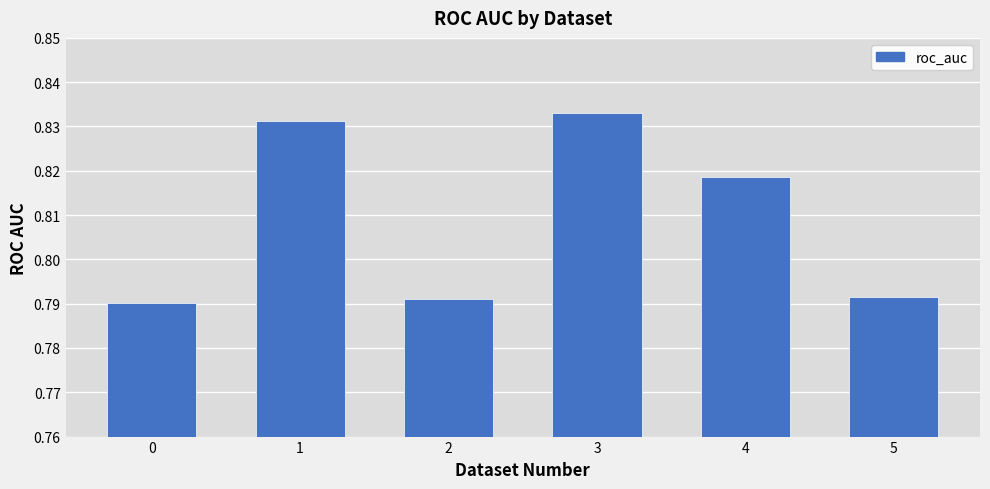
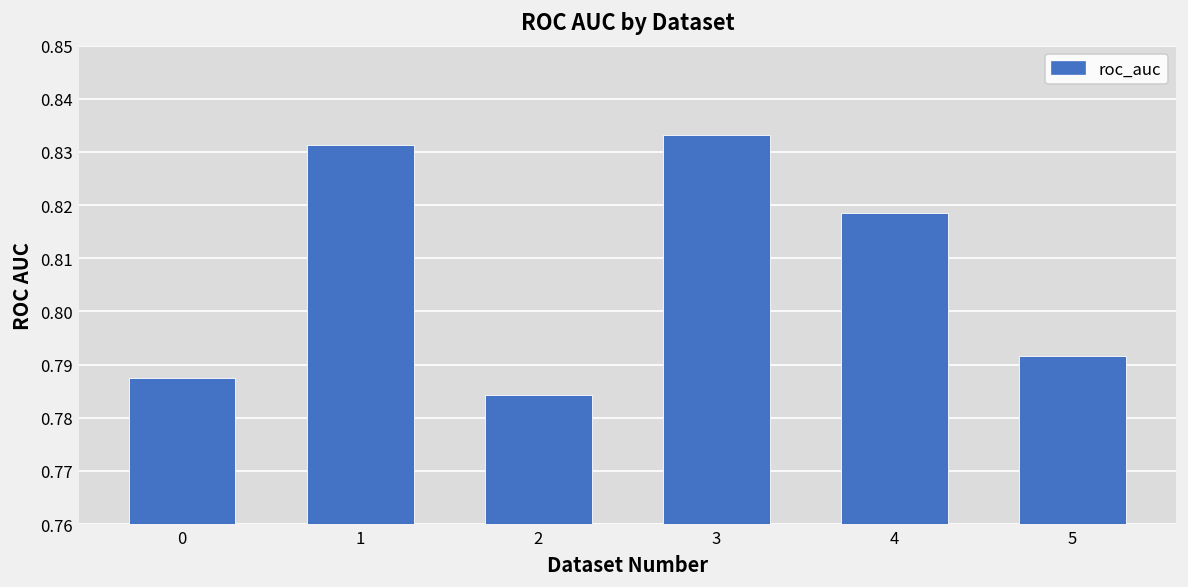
  {
-   "0": 0.790,
+   "0": 0.788,
    "1": 0.831,
-   "2": 0.791,
+   "2": 0.784,
    "3": 0.833,
    "4": 0.819,
    "5": 0.792
  }
